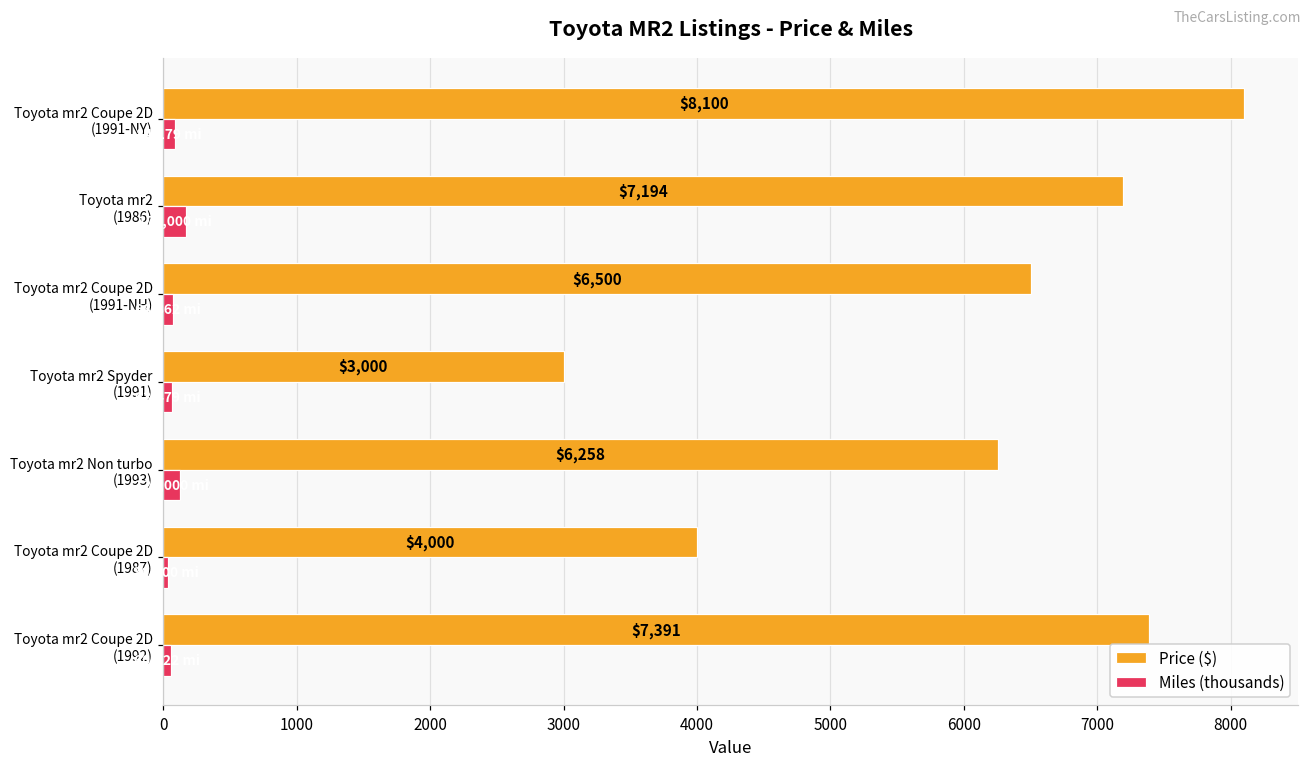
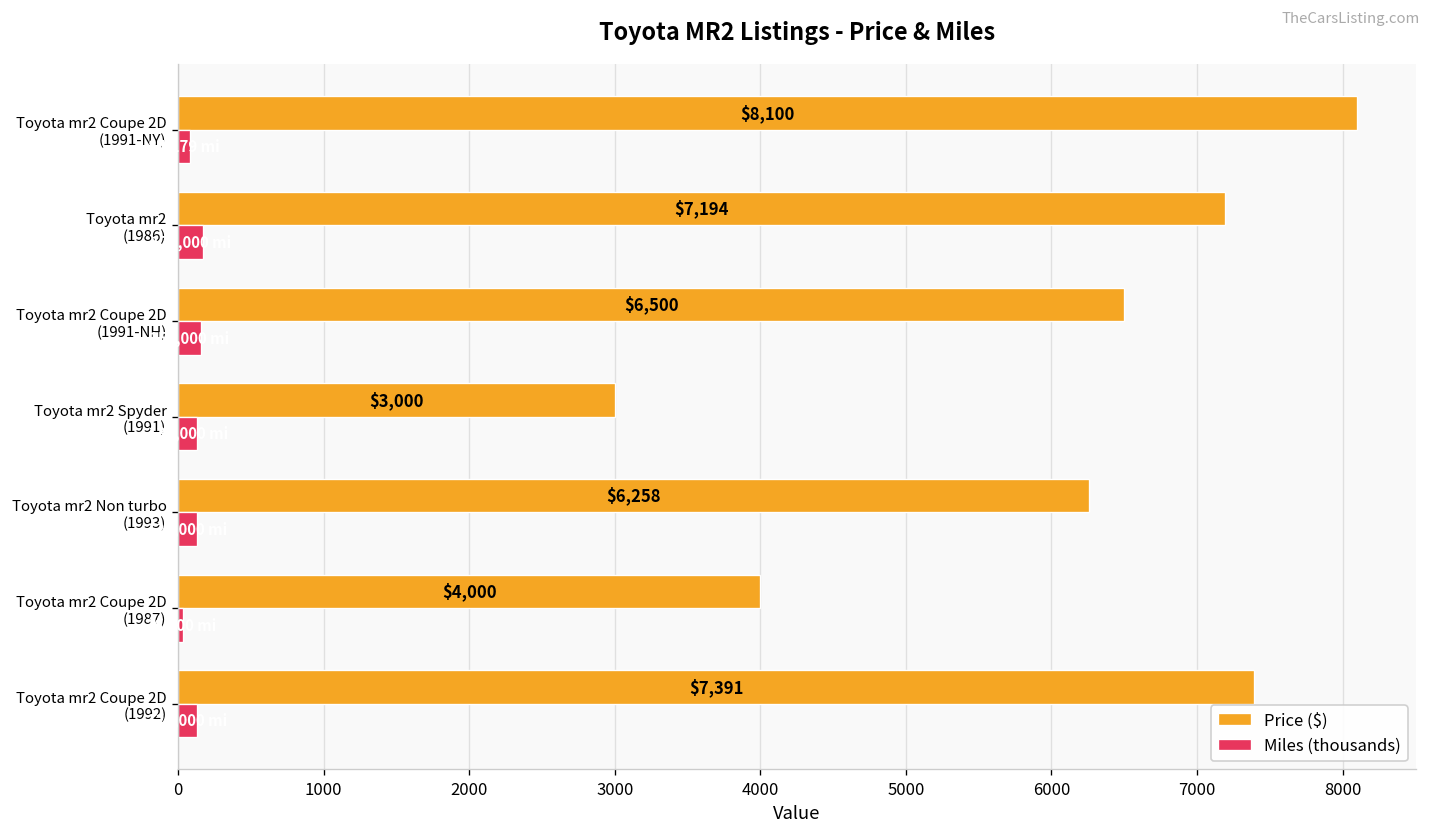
  {
    "Price ($)": {
      "Toyota mr2 Coupe 2D (1991-NY)": "$8,100",
      "Toyota mr2 (1986)": "$7,194",
      "Toyota mr2 Coupe 2D (1991-NH)": "$6,500",
      "Toyota mr2 Spyder (1991)": "$3,000",
      "Toyota mr2 Non turbo (1993)": "$6,258",
      "Toyota mr2 Coupe 2D (1987)": "$4,000",
      "Toyota mr2 Coupe 2D (1992)": "$7,391"
    },
    "Miles (thousands)": {
      "Toyota mr2 Coupe 2D (1991-NY)": "80",
      "Toyota mr2 (1986)": "170",
-     "Toyota mr2 Coupe 2D (1991-NH)": "70",
-     "Toyota mr2 Spyder (1991)": "60",
+     "Toyota mr2 Coupe 2D (1991-NH)": "160",
+     "Toyota mr2 Spyder (1991)": "130",
      "Toyota mr2 Non turbo (1993)": "130",
      "Toyota mr2 Coupe 2D (1987)": "40",
-     "Toyota mr2 Coupe 2D (1992)": "60"
+     "Toyota mr2 Coupe 2D (1992)": "130"
    }
  }
